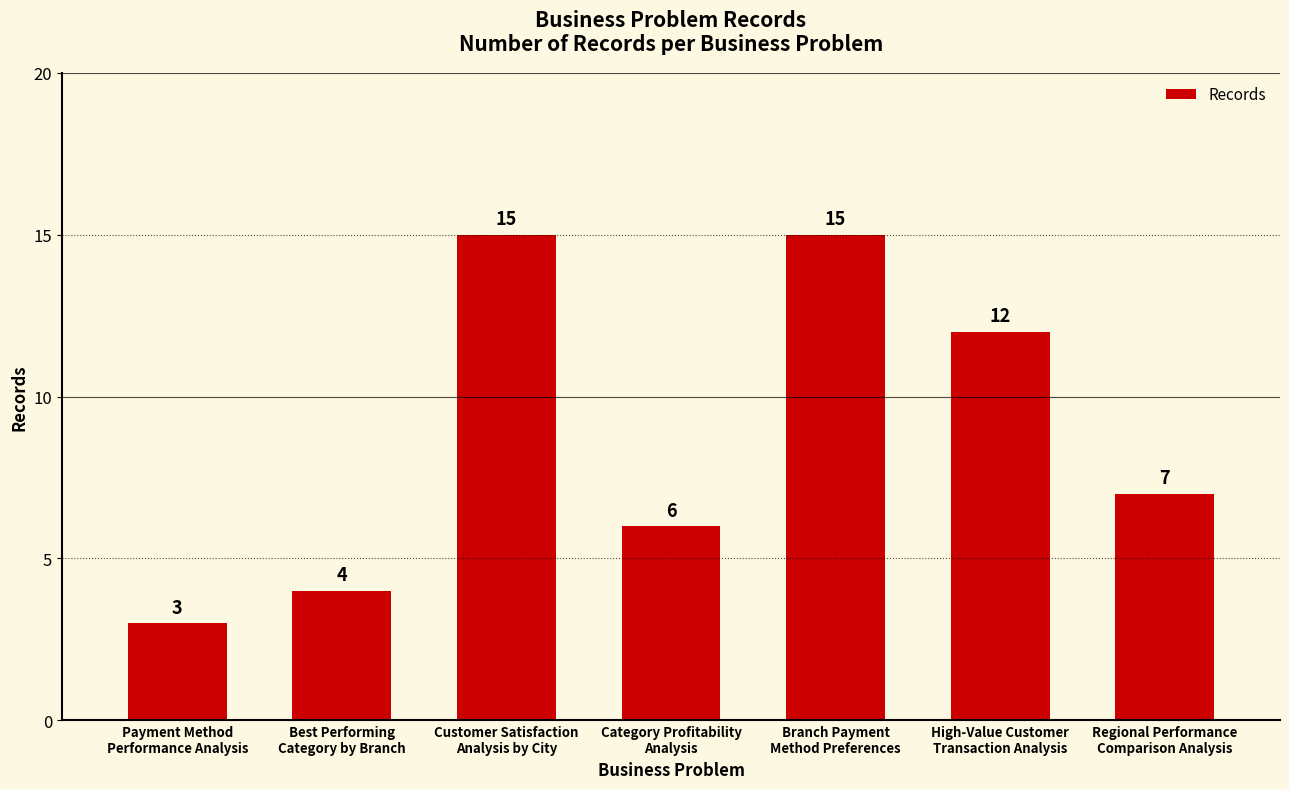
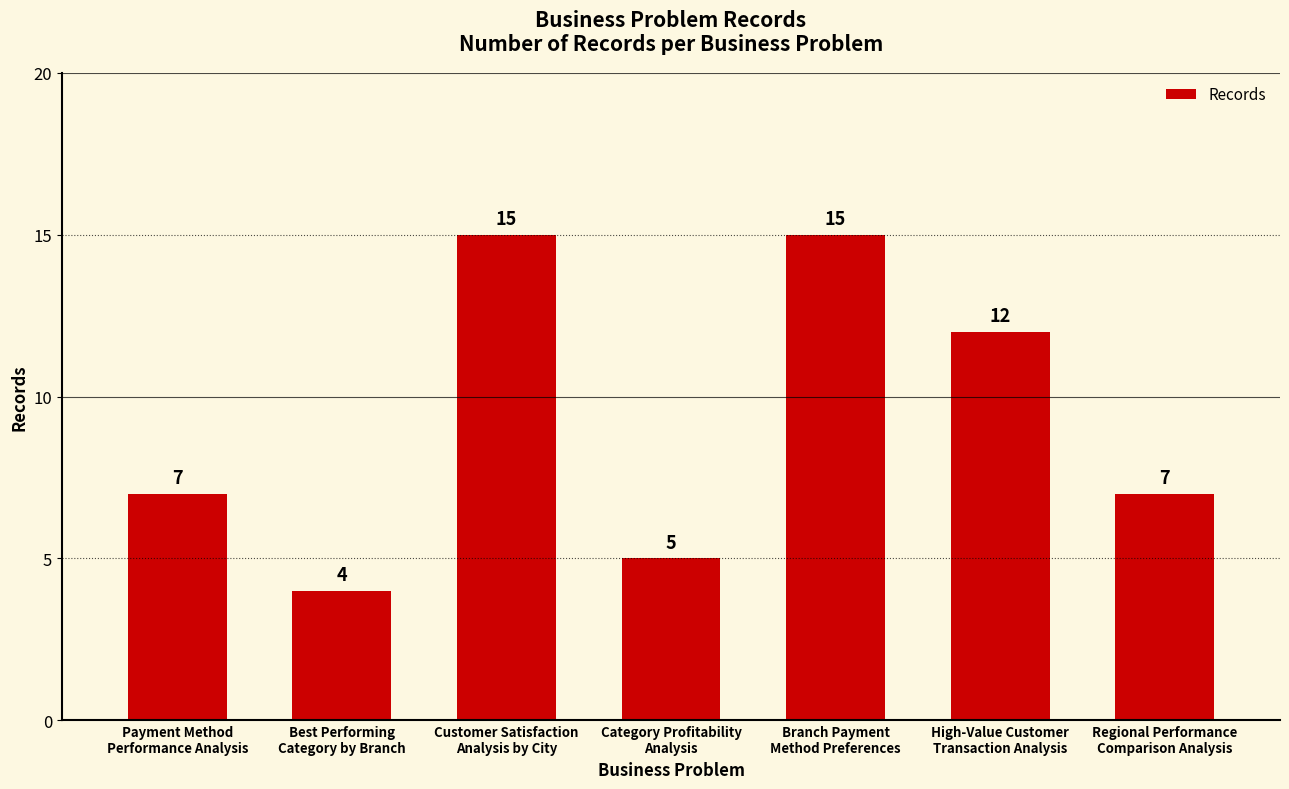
  {
-   "Payment Method Performance Analysis": 3,
+   "Payment Method Performance Analysis": 7,
    "Best Performing Category by Branch": 4,
    "Customer Satisfaction Analysis by City": 15,
-   "Category Profitability Analysis": 6,
+   "Category Profitability Analysis": 5,
    "Branch Payment Method Preferences": 15,
    "High-Value Customer Transaction Analysis": 12,
    "Regional Performance Comparison Analysis": 7
  }
